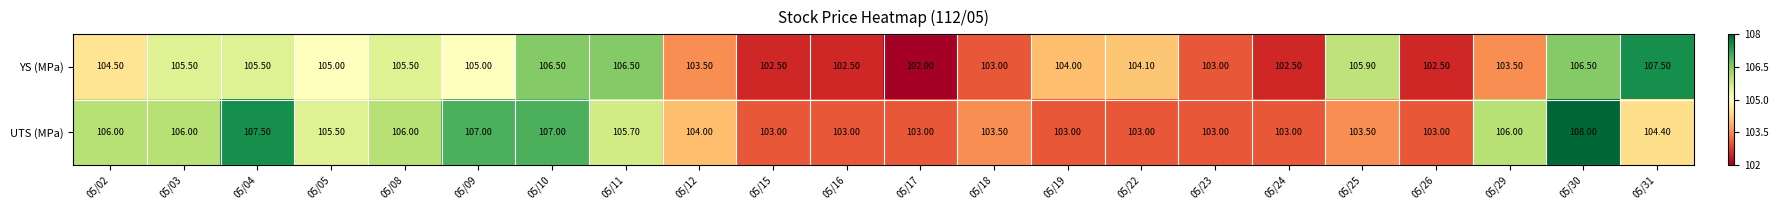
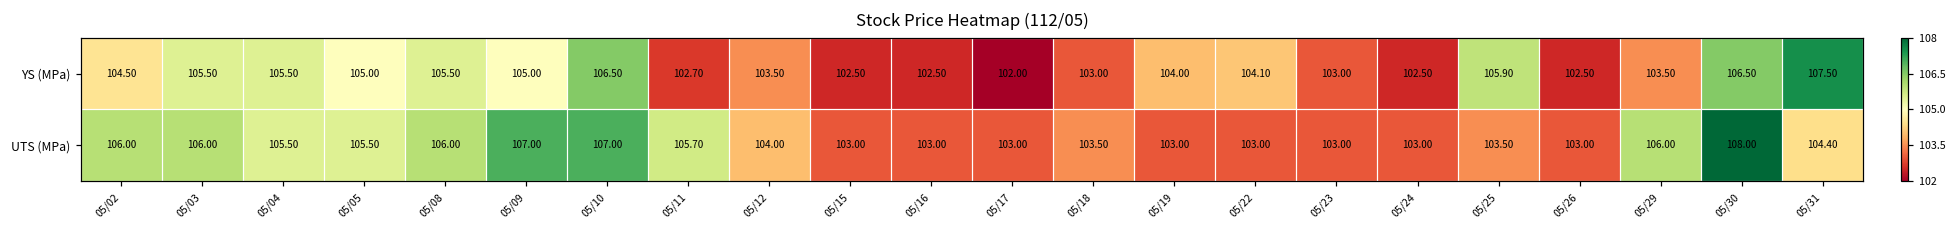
  {
    "YS (MPa)": {
      "05/02": 104.50,
      "05/03": 105.50,
      "05/04": 105.50,
      "05/05": 105.00,
      "05/08": 105.50,
      "05/09": 105.00,
      "05/10": 106.50,
-     "05/11": 106.50,
+     "05/11": 102.70,
      "05/12": 103.50,
      "05/15": 102.50,
      "05/16": 102.50,
      "05/17": 102.00,
      "05/18": 103.00,
      "05/19": 104.00,
      "05/22": 104.10,
      "05/23": 103.00,
      "05/24": 102.50,
      "05/25": 105.90,
      "05/26": 102.50,
      "05/29": 103.50,
      "05/30": 106.50,
      "05/31": 107.50
    },
    "UTS (MPa)": {
      "05/02": 106.00,
      "05/03": 106.00,
-     "05/04": 107.50,
+     "05/04": 105.50,
      "05/05": 105.50,
      "05/08": 106.00,
      "05/09": 107.00,
      "05/10": 107.00,
      "05/11": 105.70,
      "05/12": 104.00,
      "05/15": 103.00,
      "05/16": 103.00,
      "05/17": 103.00,
      "05/18": 103.50,
      "05/19": 103.00,
      "05/22": 103.00,
      "05/23": 103.00,
      "05/24": 103.00,
      "05/25": 103.50,
      "05/26": 103.00,
      "05/29": 106.00,
      "05/30": 108.00,
      "05/31": 104.40
    }
  }
